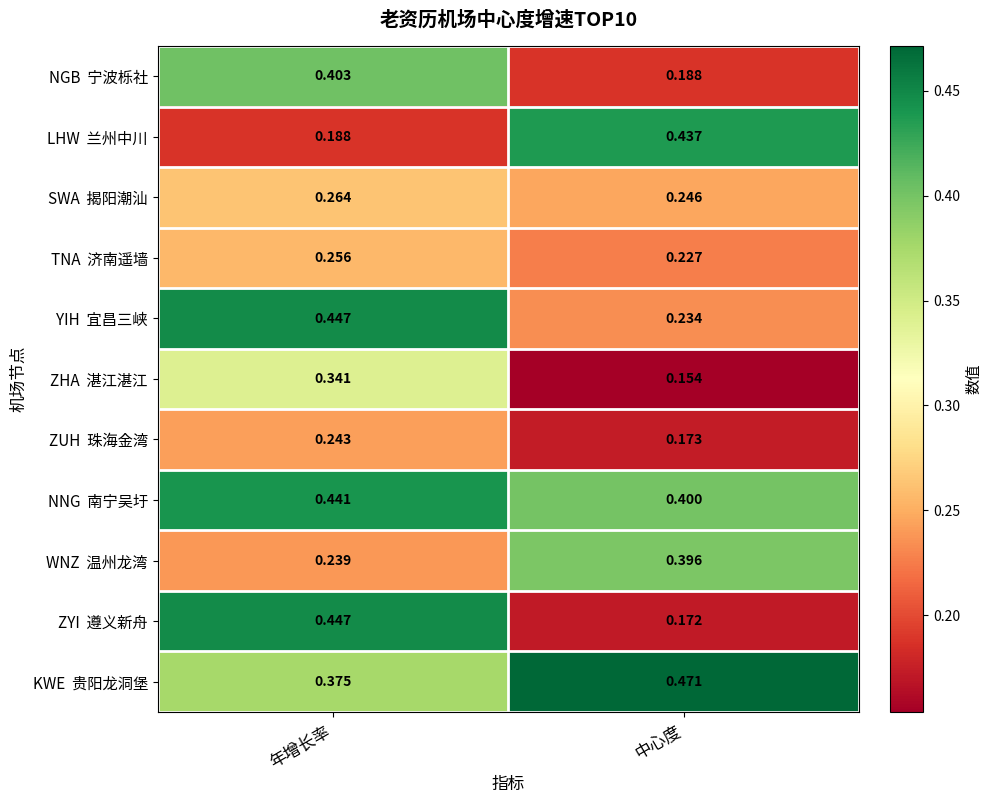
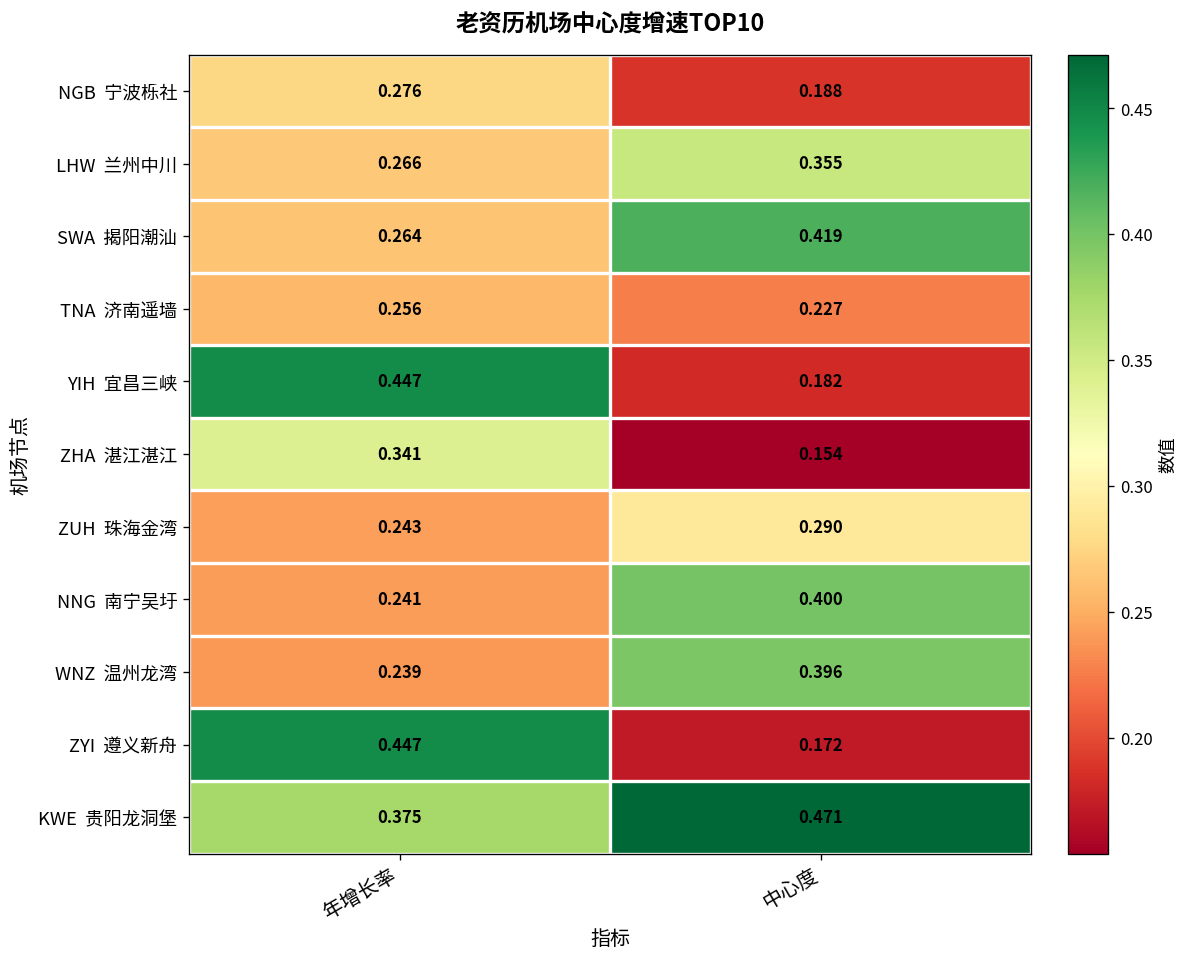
  {
    "NGB 宁波栎社": {
-     "年增长率": 0.403,
+     "年增长率": 0.276,
      "中心度": 0.188
    },
    "LHW 兰州中川": {
-     "年增长率": 0.188,
-     "中心度": 0.437
+     "年增长率": 0.266,
+     "中心度": 0.355
    },
    "SWA 揭阳潮汕": {
      "年增长率": 0.264,
-     "中心度": 0.246
+     "中心度": 0.419
    },
    "TNA 济南遥墙": {
      "年增长率": 0.256,
      "中心度": 0.227
    },
    "YIH 宜昌三峡": {
      "年增长率": 0.447,
-     "中心度": 0.234
+     "中心度": 0.182
    },
    "ZHA 湛江湛江": {
      "年增长率": 0.341,
      "中心度": 0.154
    },
    "ZUH 珠海金湾": {
      "年增长率": 0.243,
-     "中心度": 0.173
+     "中心度": 0.290
    },
    "NNG 南宁吴圩": {
-     "年增长率": 0.441,
+     "年增长率": 0.241,
      "中心度": 0.400
    },
    "WNZ 温州龙湾": {
      "年增长率": 0.239,
      "中心度": 0.396
    },
    "ZYI 遵义新舟": {
      "年增长率": 0.447,
      "中心度": 0.172
    },
    "KWE 贵阳龙洞堡": {
      "年增长率": 0.375,
      "中心度": 0.471
    }
  }
